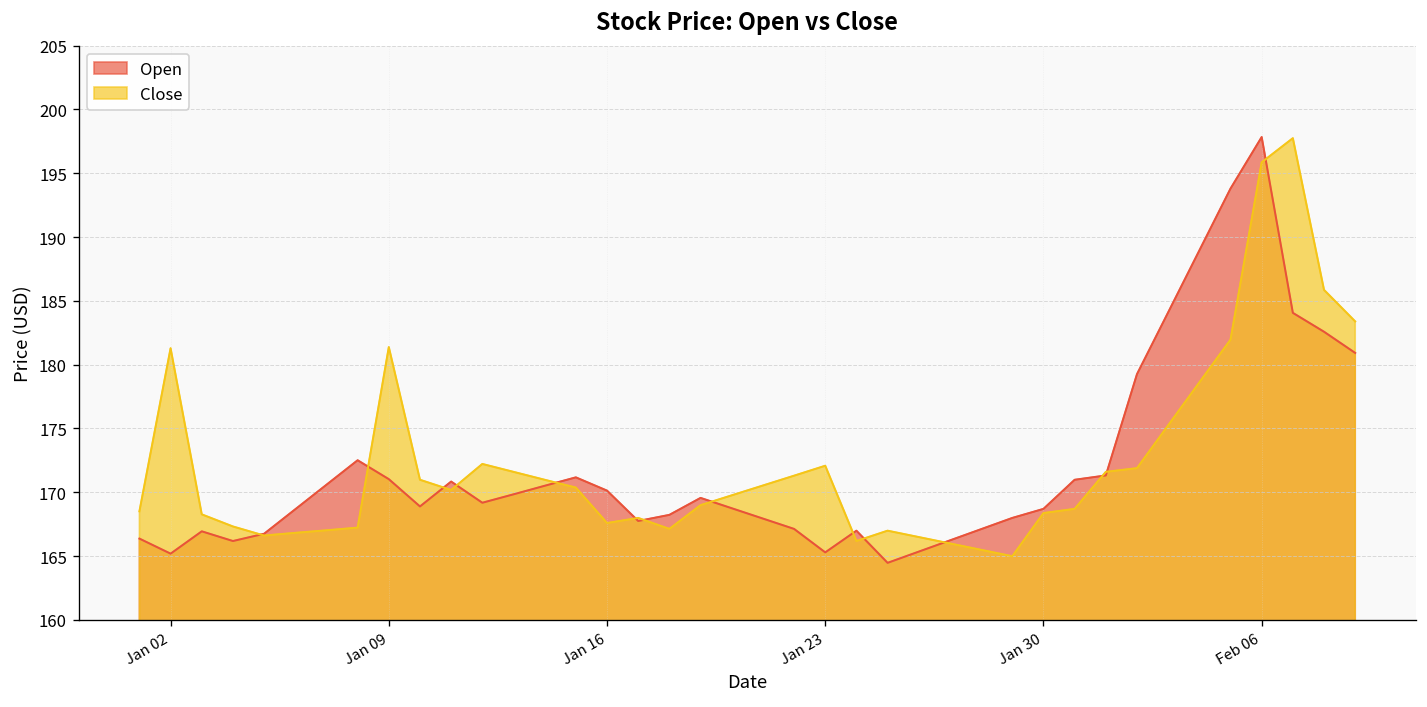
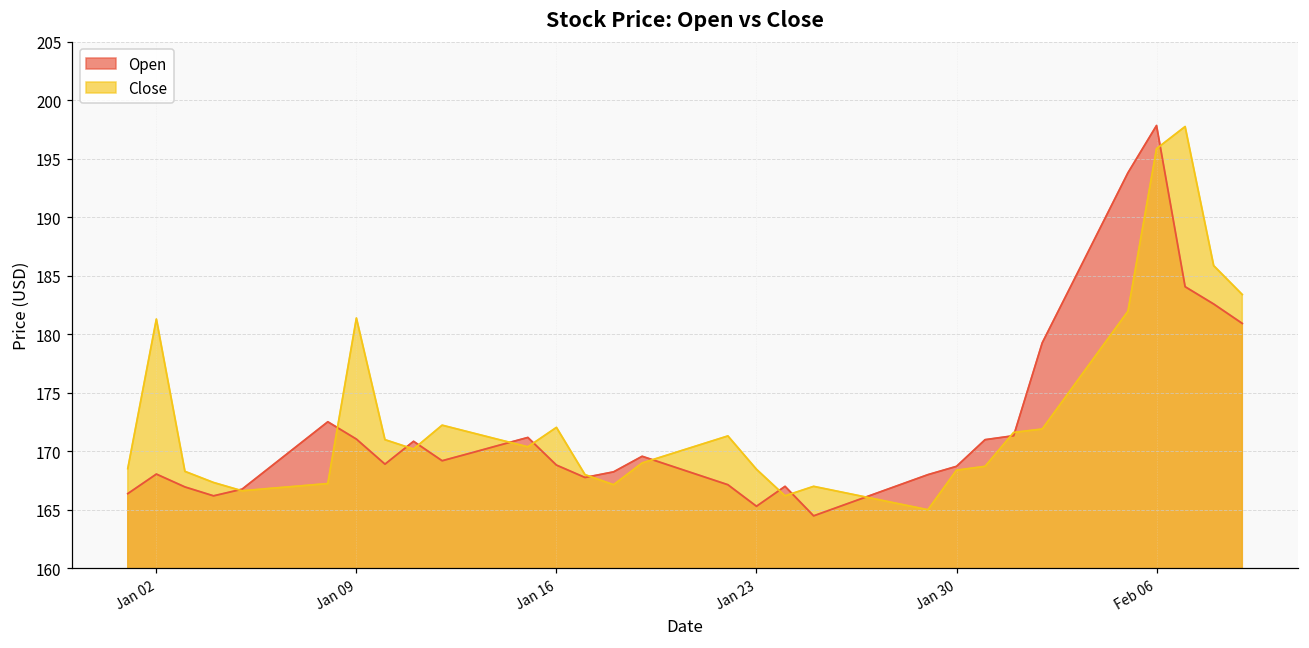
  {
    "Open": {
-     "Jan 02": 165.2,
+     "Jan 02": 168.0,
      "Jan 09": 171.0,
-     "Jan 16": 170.1,
+     "Jan 16": 168.8,
      "Jan 23": 165.3,
      "Jan 30": 168.7,
      "Feb 06": 197.8
    },
    "Close": {
      "Jan 02": 181.3,
      "Jan 09": 181.4,
-     "Jan 16": 167.6,
-     "Jan 23": 172.1,
+     "Jan 16": 172.0,
+     "Jan 23": 168.5,
      "Jan 30": 168.4,
      "Feb 06": 195.9
    }
  }
